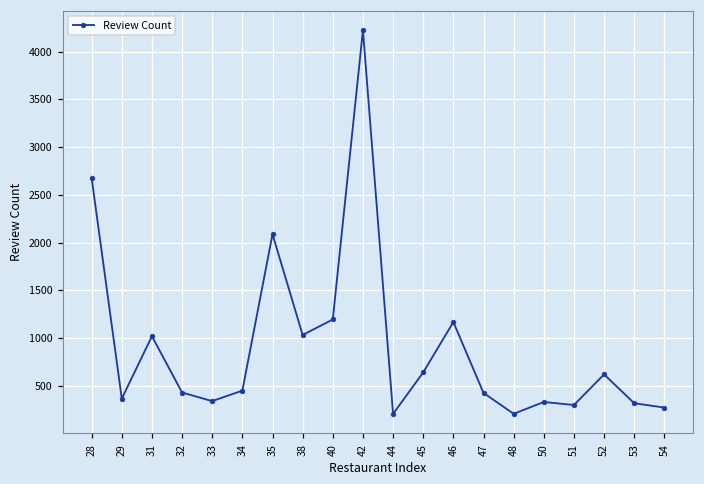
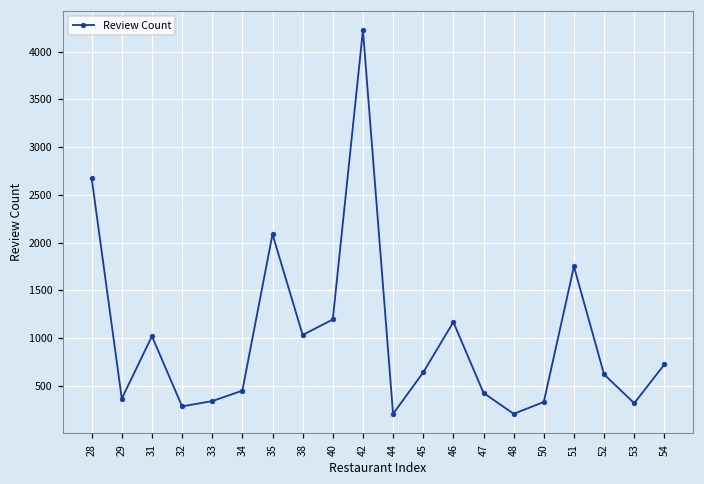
  {
    "28": 2700,
    "29": 400,
    "31": 1000,
-   "32": 400,
+   "32": 300,
    "33": 300,
    "34": 400,
    "35": 2100,
    "38": 1000,
    "40": 1200,
    "42": 4200,
    "44": 200,
    "45": 600,
    "46": 1200,
    "47": 400,
    "48": 200,
    "50": 300,
-   "51": 300,
+   "51": 1700,
    "52": 600,
    "53": 300,
-   "54": 300
+   "54": 700
  }
